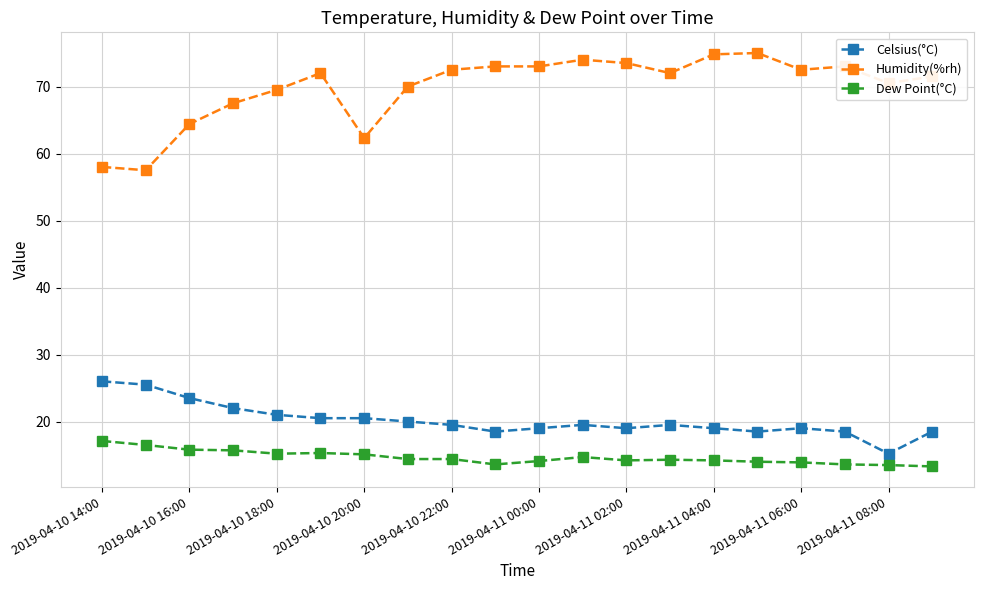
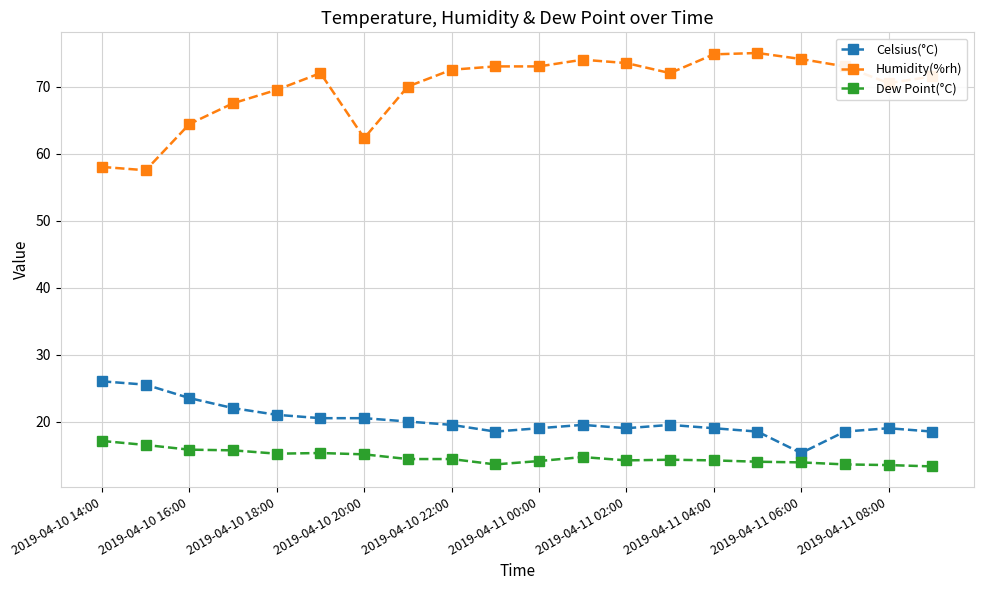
  {
    "Celsius(°C)": {
      "2019-04-10 14:00": 26,
      "2019-04-10 16:00": 24,
      "2019-04-10 18:00": 21,
      "2019-04-10 20:00": 21,
      "2019-04-10 22:00": 20,
      "2019-04-11 00:00": 19,
      "2019-04-11 02:00": 19,
      "2019-04-11 04:00": 19,
-     "2019-04-11 06:00": 19,
-     "2019-04-11 08:00": 15
+     "2019-04-11 06:00": 15,
+     "2019-04-11 08:00": 19
    },
    "Humidity(%rh)": {
      "2019-04-10 14:00": 58,
      "2019-04-10 16:00": 64,
      "2019-04-10 18:00": 70,
      "2019-04-10 20:00": 62,
      "2019-04-10 22:00": 73,
      "2019-04-11 00:00": 73,
      "2019-04-11 02:00": 74,
      "2019-04-11 04:00": 75,
-     "2019-04-11 06:00": 73
+     "2019-04-11 06:00": 74
    },
    "Dew Point(°C)": {
      "2019-04-10 14:00": 17,
      "2019-04-10 16:00": 16,
      "2019-04-10 18:00": 15,
      "2019-04-10 20:00": 15,
      "2019-04-10 22:00": 14,
      "2019-04-11 00:00": 14,
      "2019-04-11 02:00": 14,
      "2019-04-11 04:00": 14,
      "2019-04-11 06:00": 14,
      "2019-04-11 08:00": 14
    }
  }
